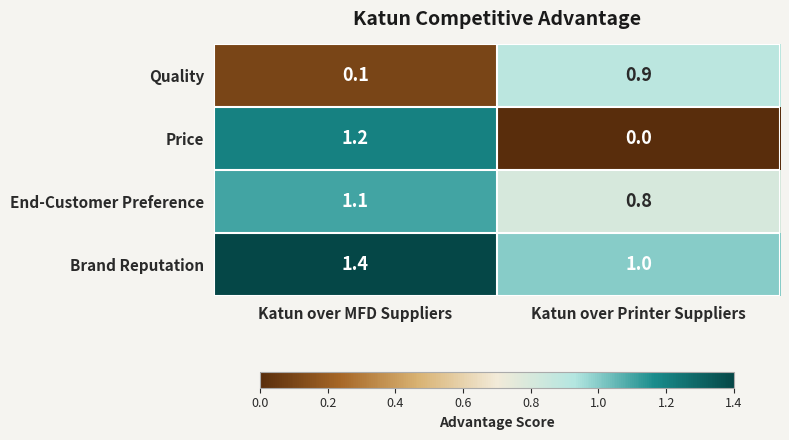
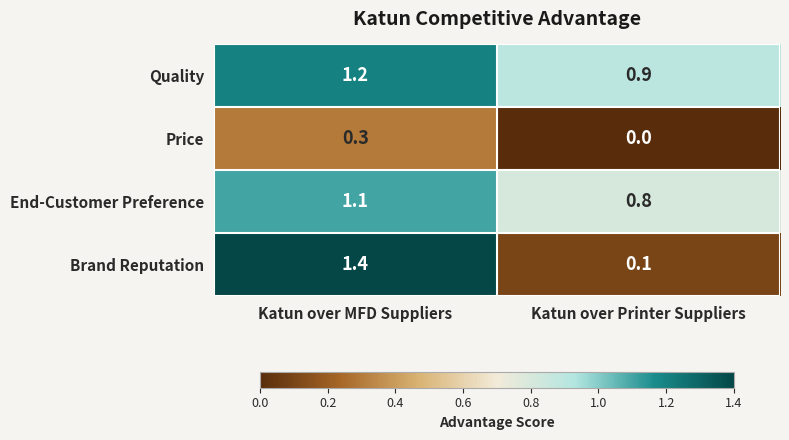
  {
    "Quality": {
-     "Katun over MFD Suppliers": 0.1,
+     "Katun over MFD Suppliers": 1.2,
      "Katun over Printer Suppliers": 0.9
    },
    "Price": {
-     "Katun over MFD Suppliers": 1.2,
+     "Katun over MFD Suppliers": 0.3,
      "Katun over Printer Suppliers": 0.0
    },
    "End-Customer Preference": {
      "Katun over MFD Suppliers": 1.1,
      "Katun over Printer Suppliers": 0.8
    },
    "Brand Reputation": {
      "Katun over MFD Suppliers": 1.4,
-     "Katun over Printer Suppliers": 1.0
+     "Katun over Printer Suppliers": 0.1
    }
  }
